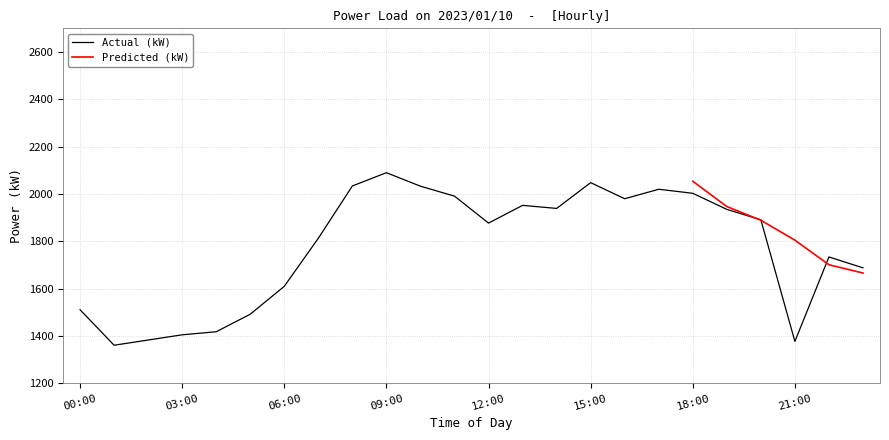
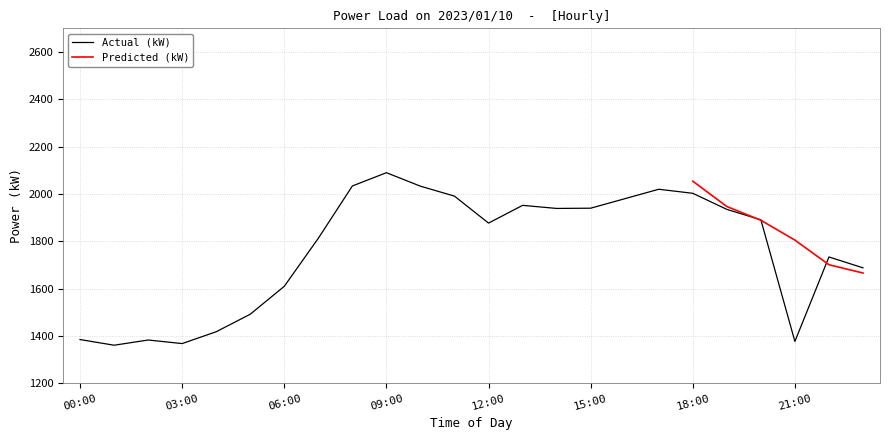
  {
    "Actual (kW)": {
-     "00:00": 1510,
-     "03:00": 1410,
+     "00:00": 1390,
+     "03:00": 1370,
      "06:00": 1610,
      "09:00": 2090,
      "12:00": 1880,
-     "15:00": 2050,
+     "15:00": 1940,
      "18:00": 2000,
      "21:00": 1380
    },
    "Predicted (kW)": {
      "18:00": 2050,
      "21:00": 1810
    }
  }
